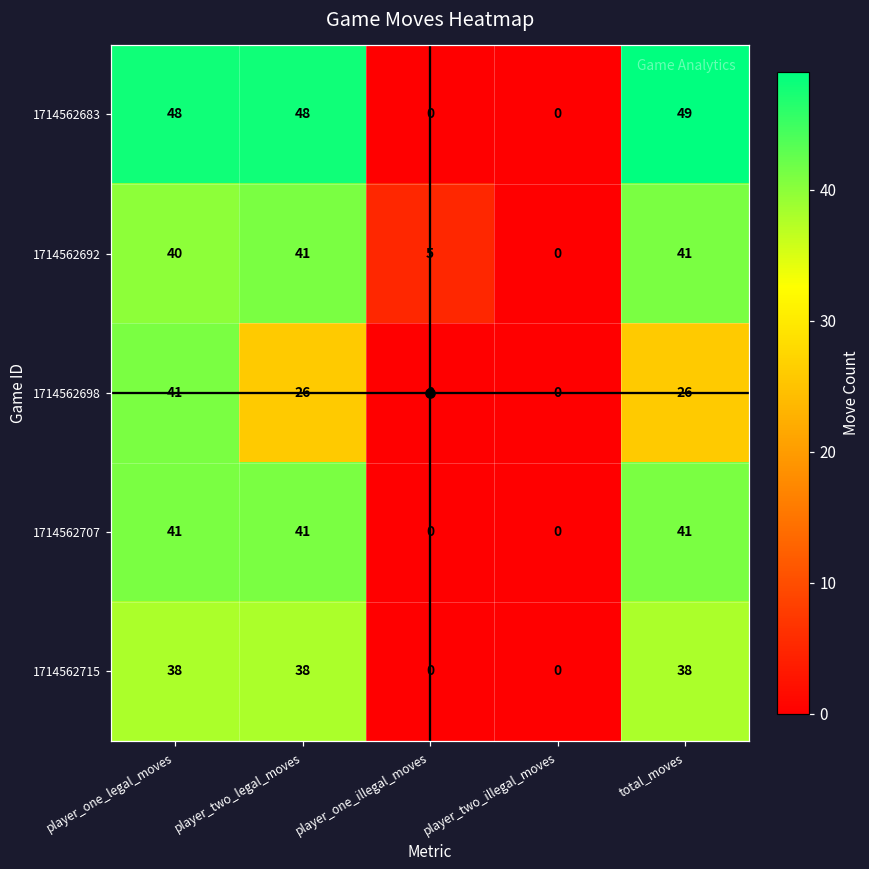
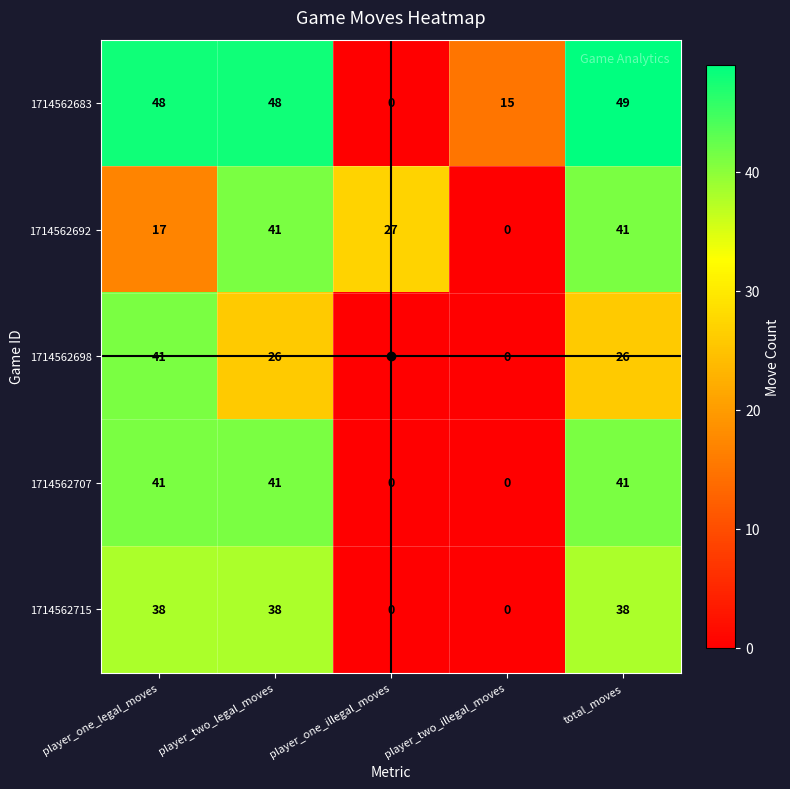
  {
    "1714562683": {
      "player_one_legal_moves": 48,
      "player_two_legal_moves": 48,
      "player_one_illegal_moves": 0,
-     "player_two_illegal_moves": 0
+     "player_two_illegal_moves": 15
    },
    "1714562692": {
-     "player_one_legal_moves": 40,
+     "player_one_legal_moves": 17,
      "player_two_legal_moves": 41,
-     "player_one_illegal_moves": 5,
+     "player_one_illegal_moves": 27,
      "player_two_illegal_moves": 0,
      "total_moves": 41
    },
    "1714562698": {
      "player_one_legal_moves": 41,
      "player_two_legal_moves": 26,
      "player_two_illegal_moves": 0,
      "total_moves": 26
    },
    "1714562707": {
      "player_one_legal_moves": 41,
      "player_two_legal_moves": 41,
      "player_one_illegal_moves": 0,
      "player_two_illegal_moves": 0,
      "total_moves": 41
    },
    "1714562715": {
      "player_one_legal_moves": 38,
      "player_two_legal_moves": 38,
      "player_one_illegal_moves": 0,
      "player_two_illegal_moves": 0,
      "total_moves": 38
    }
  }
